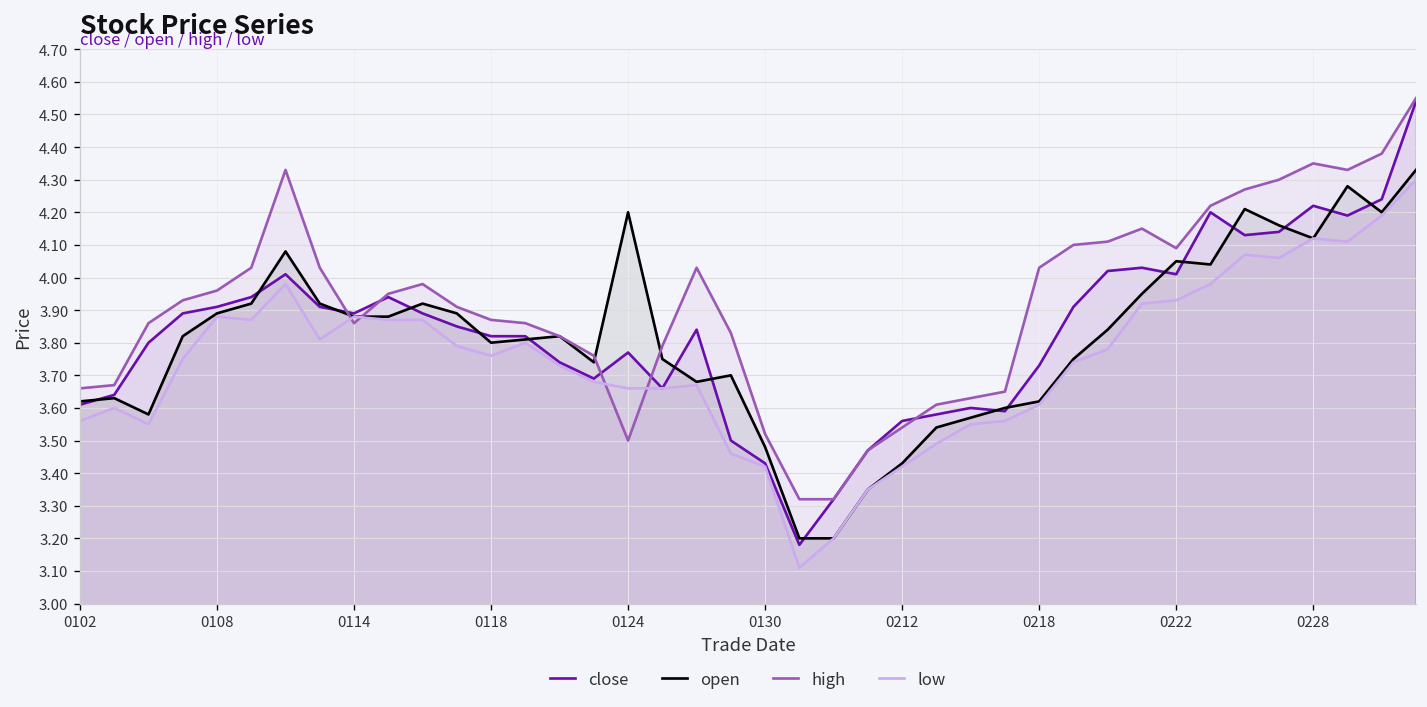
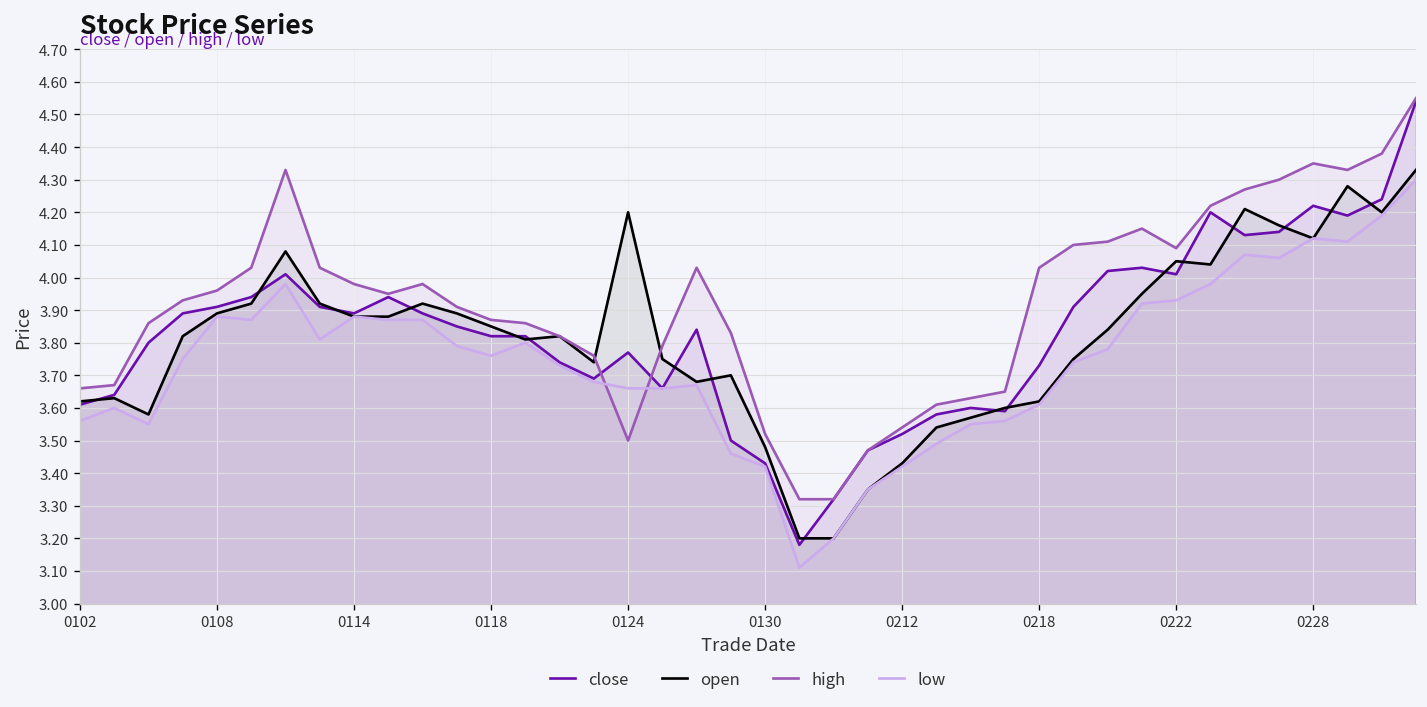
  {
    "close": {
      "0102": 3.61,
      "0108": 3.91,
      "0114": 3.89,
      "0118": 3.82,
      "0124": 3.77,
      "0130": 3.43,
-     "0212": 3.56,
+     "0212": 3.52,
      "0218": 3.73,
      "0222": 4.01,
      "0228": 4.22
    },
    "open": {
      "0102": 3.62,
      "0108": 3.89,
-     "0118": 3.80,
+     "0118": 3.85,
      "0124": 4.20,
      "0130": 3.48,
      "0212": 3.43,
      "0218": 3.62,
      "0222": 4.05
    },
    "high": {
      "0102": 3.66,
      "0108": 3.96,
-     "0114": 3.86,
+     "0114": 3.98,
      "0118": 3.87,
      "0124": 3.50,
      "0130": 3.52,
      "0212": 3.54,
      "0218": 4.03,
      "0222": 4.09,
      "0228": 4.35
    },
    "low": {
      "0102": 3.56,
      "0108": 3.88,
      "0118": 3.76,
      "0124": 3.66,
      "0130": 3.42,
      "0212": 3.42,
      "0218": 3.61,
      "0222": 3.93
    }
  }
